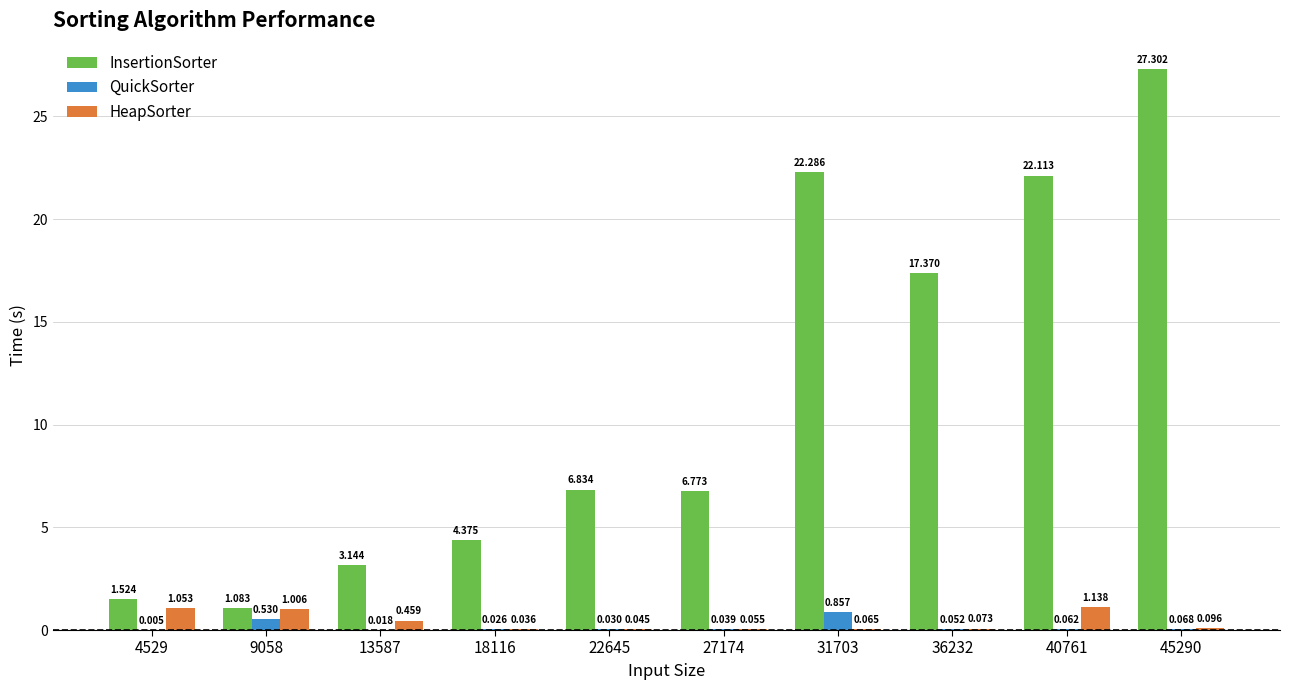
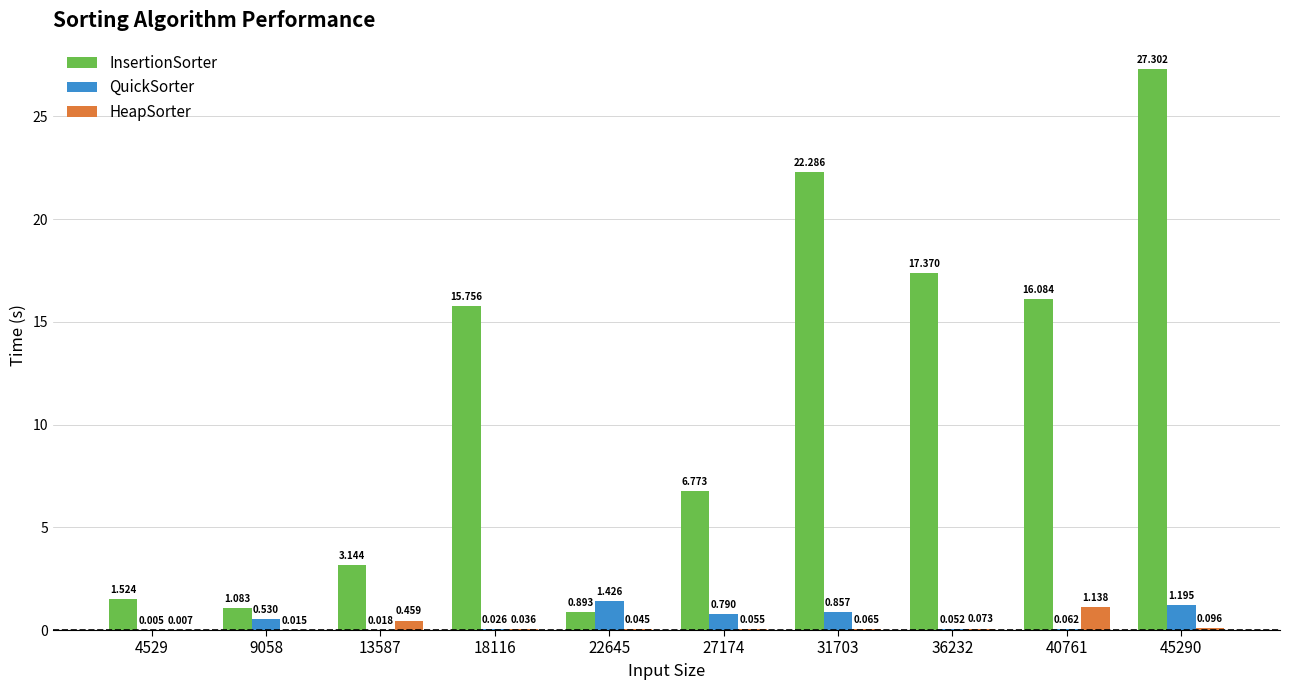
  {
    "InsertionSorter": {
      "4529": 1.524,
      "9058": 1.083,
      "13587": 3.144,
-     "18116": 4.375,
-     "22645": 6.834,
+     "18116": 15.756,
+     "22645": 0.893,
      "27174": 6.773,
      "31703": 22.286,
      "36232": 17.370,
-     "40761": 22.113,
+     "40761": 16.084,
      "45290": 27.302
    },
    "QuickSorter": {
      "4529": 0.005,
      "9058": 0.530,
      "13587": 0.018,
      "18116": 0.026,
-     "22645": 0.030,
-     "27174": 0.039,
+     "22645": 1.426,
+     "27174": 0.790,
      "31703": 0.857,
      "36232": 0.052,
      "40761": 0.062,
-     "45290": 0.068
+     "45290": 1.195
    },
    "HeapSorter": {
-     "4529": 1.053,
-     "9058": 1.006,
+     "4529": 0.007,
+     "9058": 0.015,
      "13587": 0.459,
      "18116": 0.036,
      "22645": 0.045,
      "27174": 0.055,
      "31703": 0.065,
      "36232": 0.073,
      "40761": 1.138,
      "45290": 0.096
    }
  }
